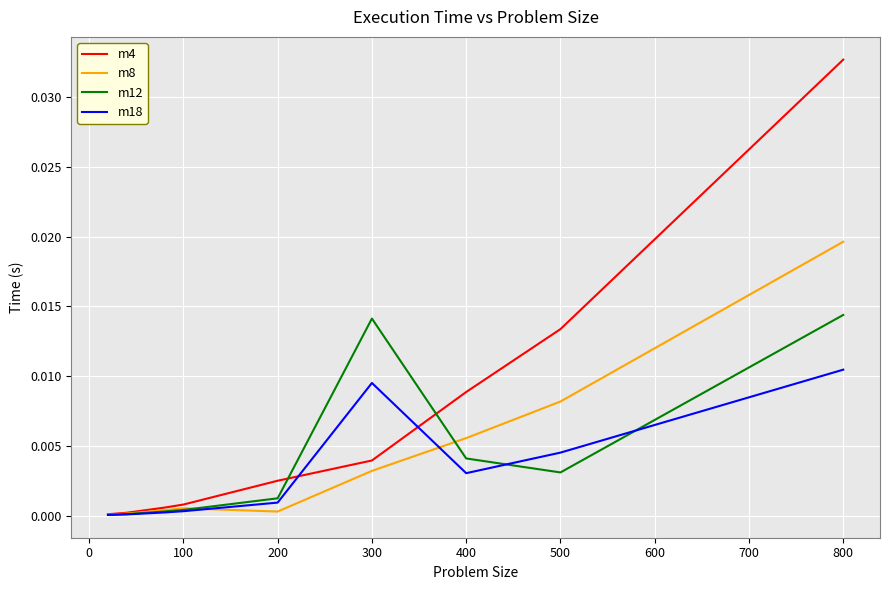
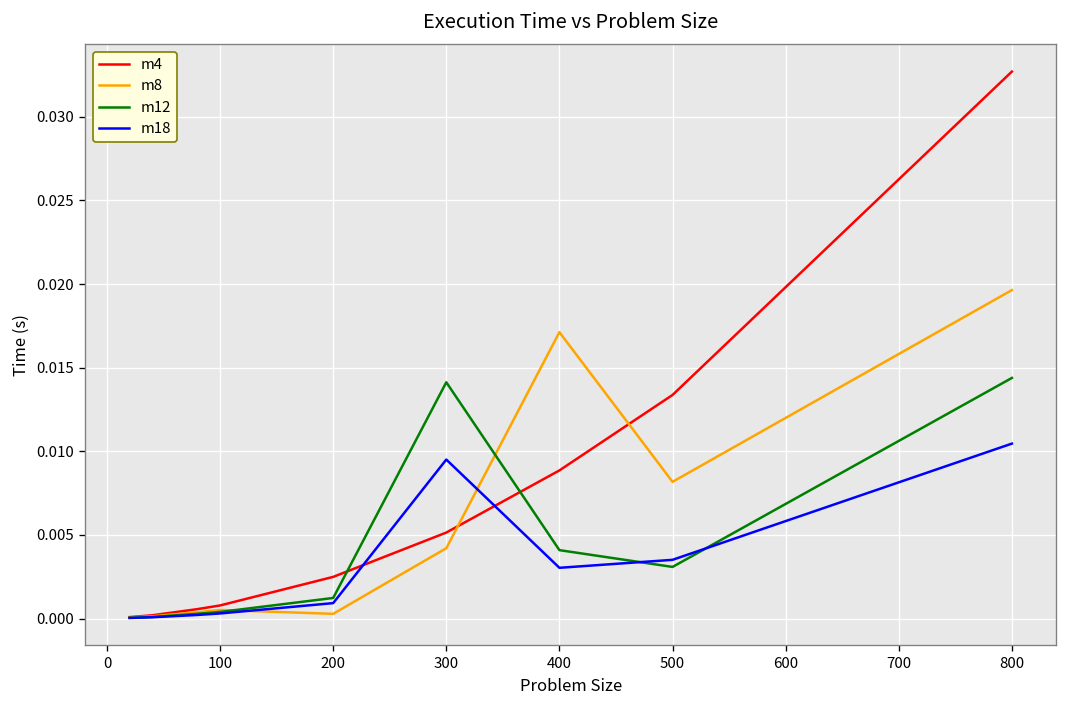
  {
    "m4": {
      "100": 0.0008,
      "200": 0.0025,
-     "300": 0.0039,
+     "300": 0.0051,
      "400": 0.0089,
      "500": 0.0134,
      "800": 0.0327
    },
    "m8": {
      "200": 0.0003,
-     "300": 0.0032,
-     "400": 0.0056,
+     "300": 0.0042,
+     "400": 0.0171,
      "500": 0.0082,
      "800": 0.0196
    },
    "m12": {
      "200": 0.0012,
      "300": 0.0141,
      "400": 0.0041,
      "500": 0.0031,
      "800": 0.0144
    },
    "m18": {
      "200": 0.0009,
      "300": 0.0095,
      "400": 0.0030,
-     "500": 0.0045,
+     "500": 0.0035,
      "800": 0.0105
    }
  }
